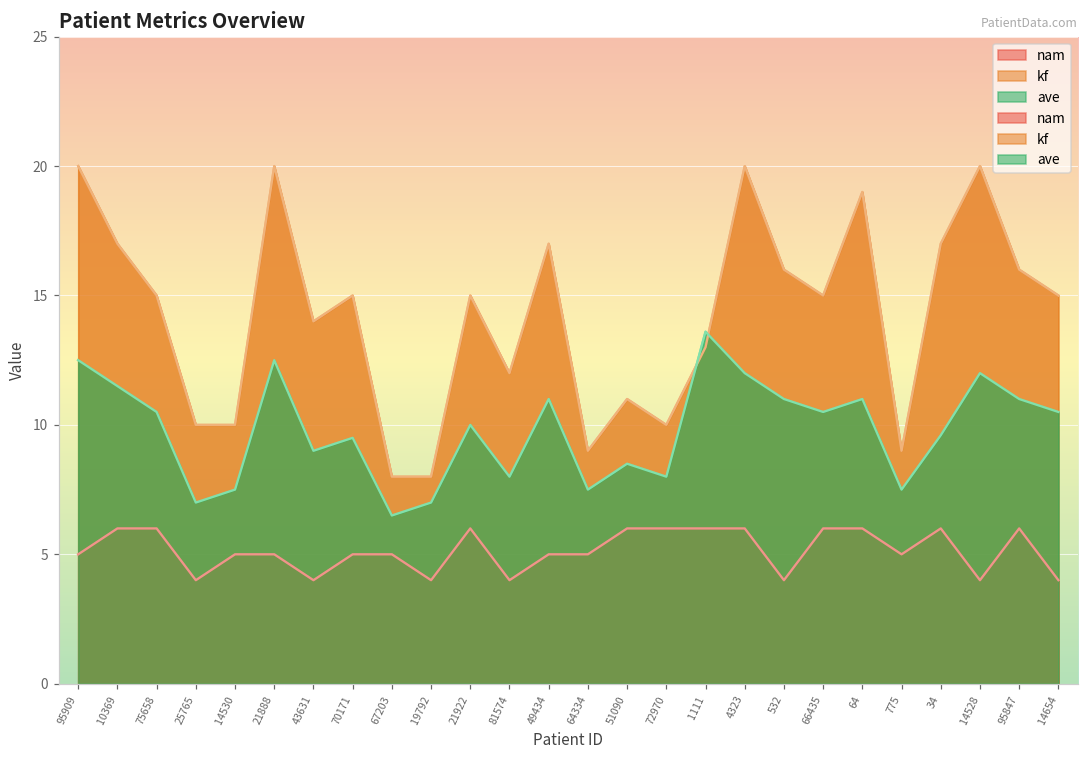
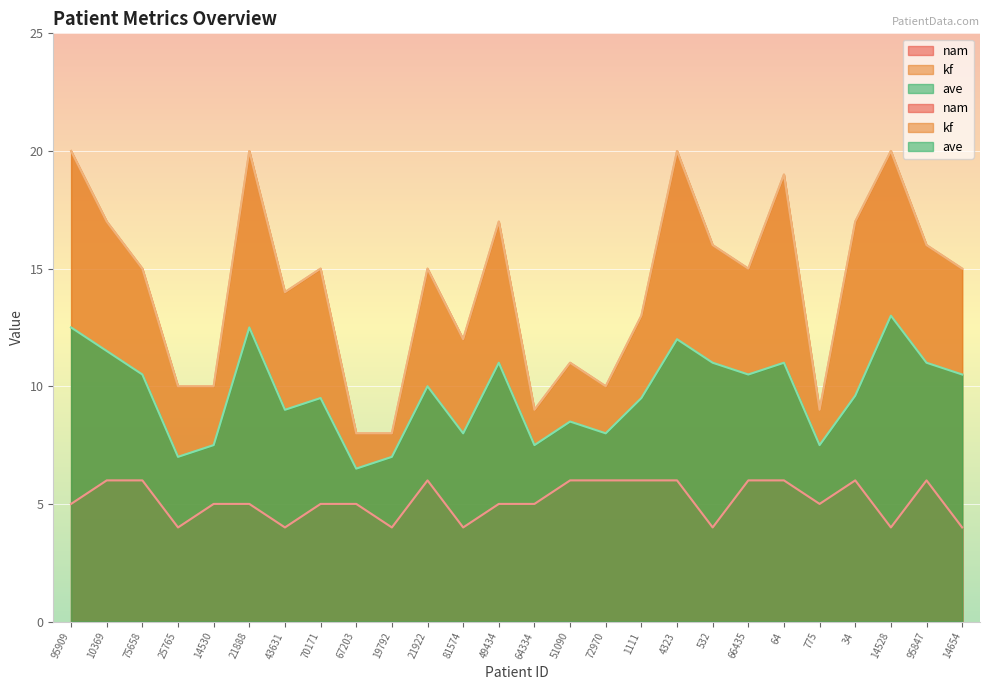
  {
    "ave": {
      "95909": 12.5,
      "10369": 11.5,
      "75658": 10.5,
      "25765": 7.0,
      "14530": 7.5,
      "21888": 12.5,
      "43631": 9.0,
      "70171": 9.5,
      "67203": 6.5,
      "19792": 7.0,
      "21922": 10.0,
      "81574": 8.0,
      "49434": 11.0,
      "64334": 7.5,
      "51090": 8.5,
      "72970": 8.0,
-     "1111": 13.6,
+     "1111": 9.5,
      "4323": 12.0,
      "532": 11.0,
      "66435": 10.5,
      "64": 11.0,
      "775": 7.5,
      "34": 9.6,
-     "14528": 12,
+     "14528": 13,
      "95847": 11.0,
      "14654": 10.5
    }
  }
